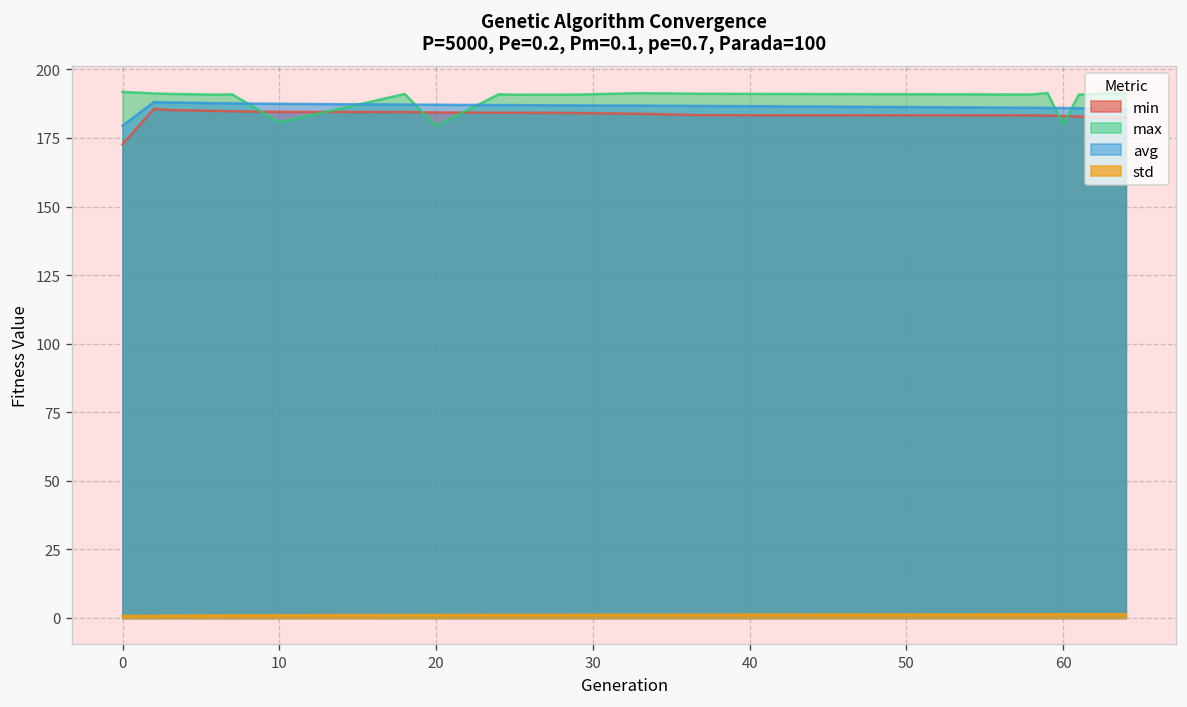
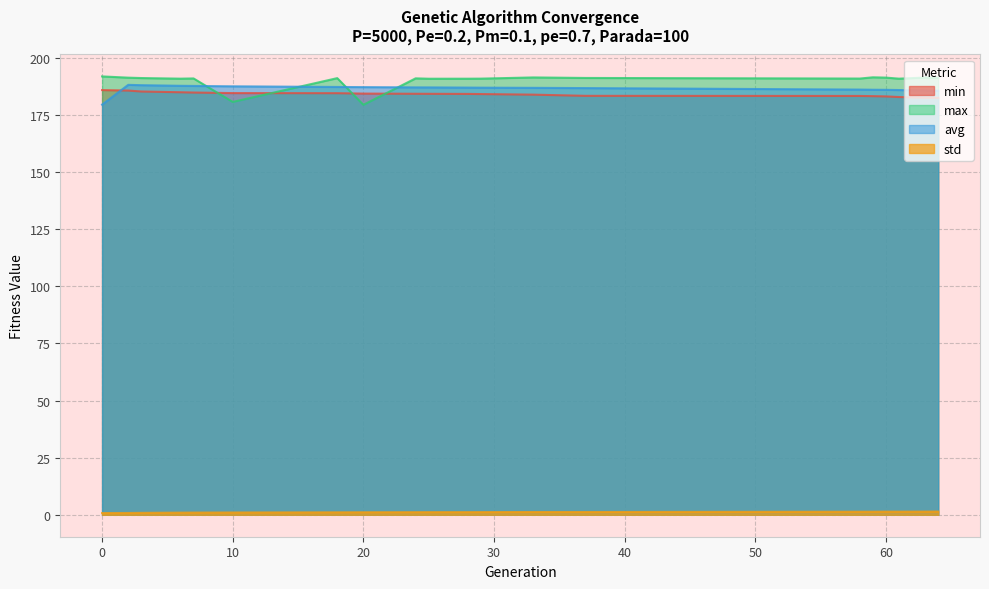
  {
    "min": {
-     "0": 173,
+     "0": 186,
      "10": 184,
      "20": 184,
      "60": 183
    },
    "max": {
      "0": 192,
      "10": 181,
      "20": 179,
-     "60": 180
+     "60": 191
    },
    "avg": {
      "0": 179,
      "10": 187,
      "20": 187,
      "60": 186
    },
    "std": {
      "0": 1,
      "10": 1,
      "20": 1,
      "60": 1
    }
  }
